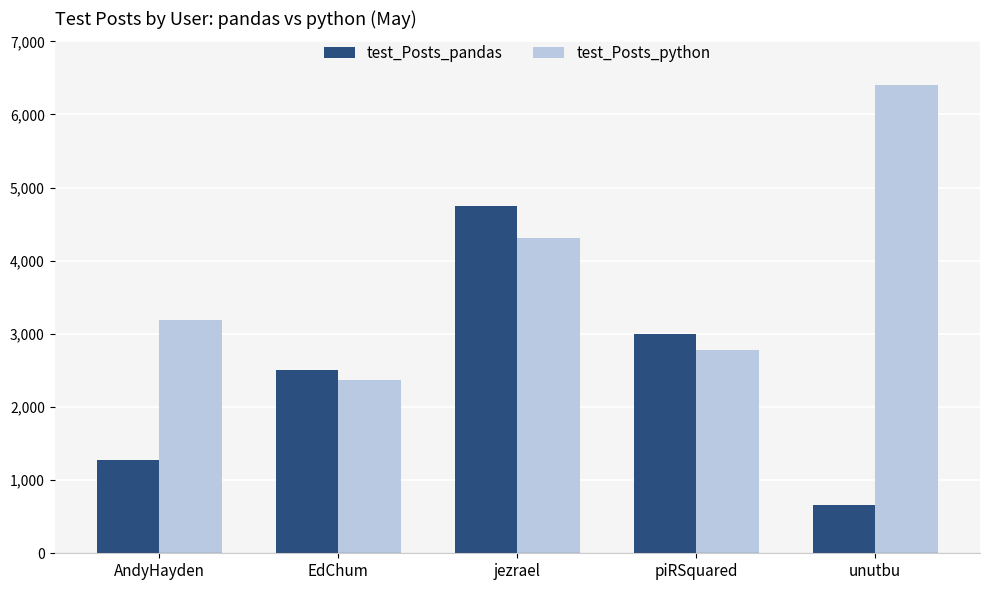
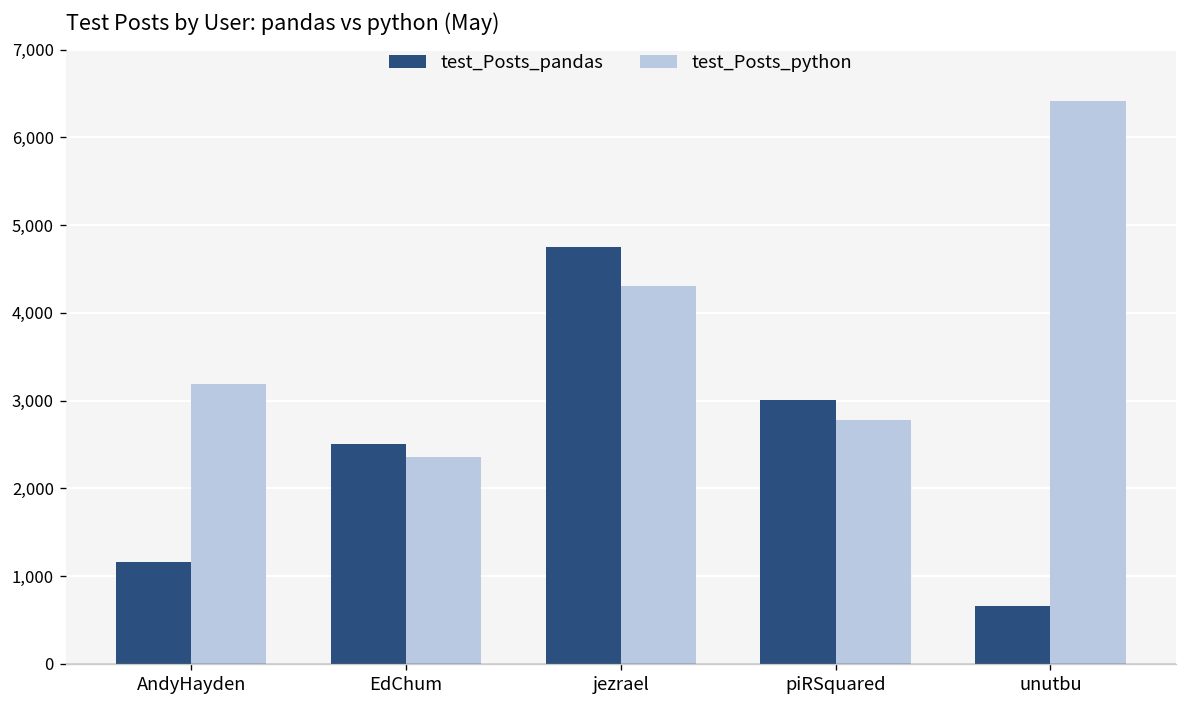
  {
    "test_Posts_pandas": {
-     "AndyHayden": "1,300",
+     "AndyHayden": "1,200",
      "EdChum": "2,500",
      "jezrael": "4,800",
      "piRSquared": "3,000",
      "unutbu": "700"
    },
    "test_Posts_python": {
      "AndyHayden": "3,200",
      "EdChum": "2,400",
      "jezrael": "4,300",
      "piRSquared": "2,800",
      "unutbu": "6,400"
    }
  }
